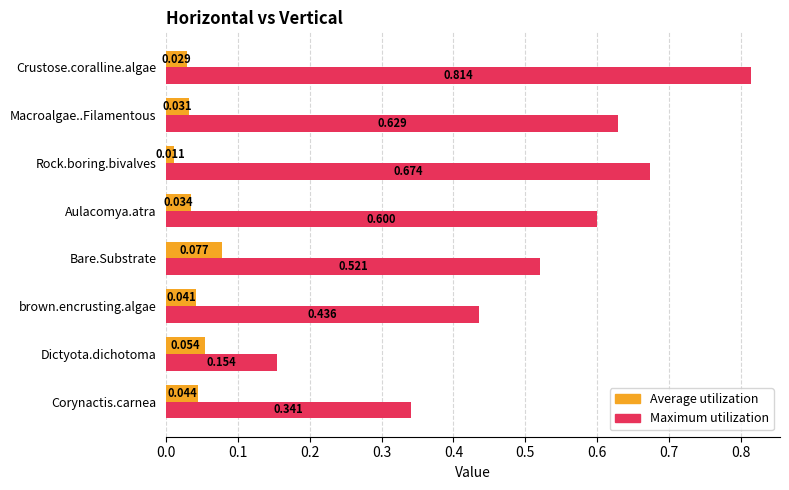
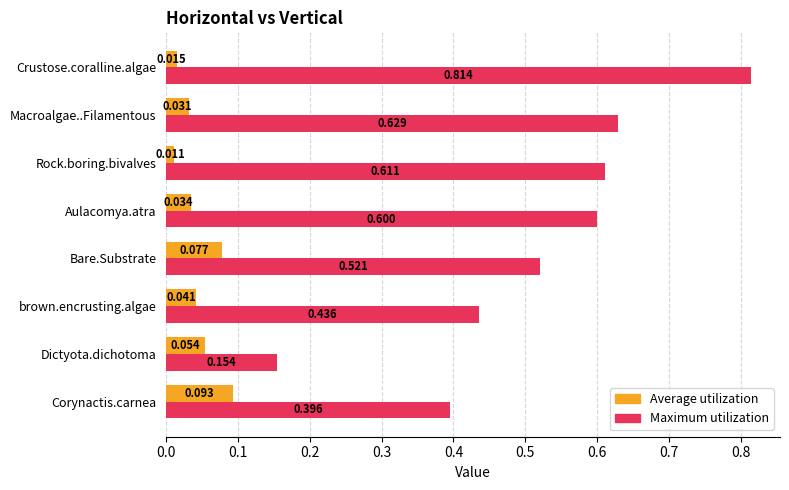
  {
    "Average utilization": {
-     "Crustose.coralline.algae": 0.029,
+     "Crustose.coralline.algae": 0.015,
      "Macroalgae..Filamentous": 0.031,
      "Rock.boring.bivalves": 0.011,
      "Aulacomya.atra": 0.034,
      "Bare.Substrate": 0.077,
      "brown.encrusting.algae": 0.041,
      "Dictyota.dichotoma": 0.054,
-     "Corynactis.carnea": 0.044
+     "Corynactis.carnea": 0.093
    },
    "Maximum utilization": {
      "Crustose.coralline.algae": 0.814,
      "Macroalgae..Filamentous": 0.629,
-     "Rock.boring.bivalves": 0.674,
+     "Rock.boring.bivalves": 0.611,
      "Aulacomya.atra": 0.600,
      "Bare.Substrate": 0.521,
      "brown.encrusting.algae": 0.436,
      "Dictyota.dichotoma": 0.154,
-     "Corynactis.carnea": 0.341
+     "Corynactis.carnea": 0.396
    }
  }
